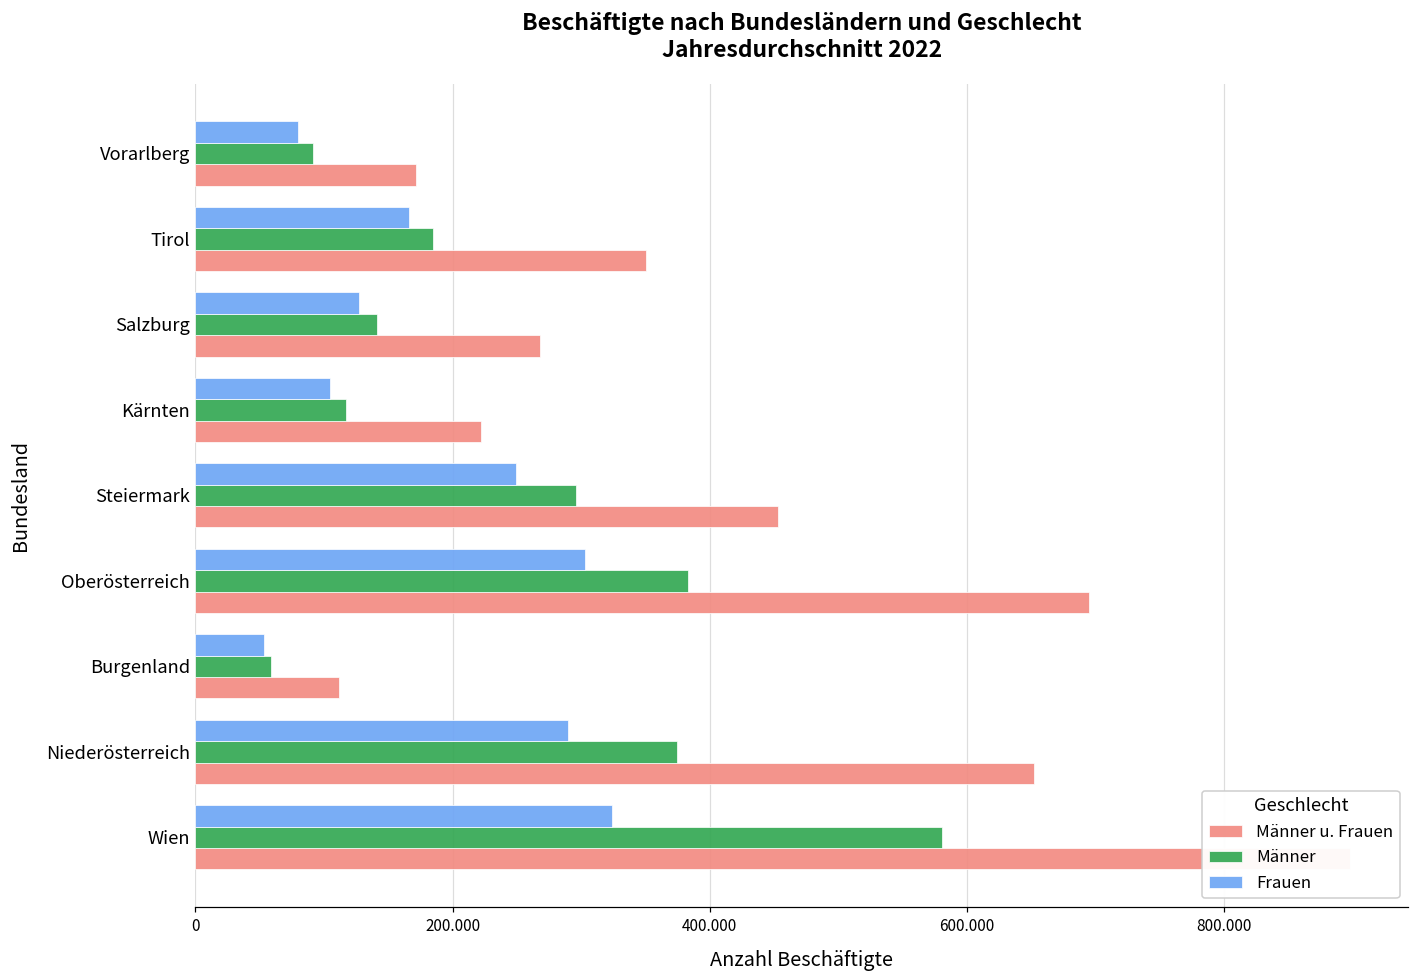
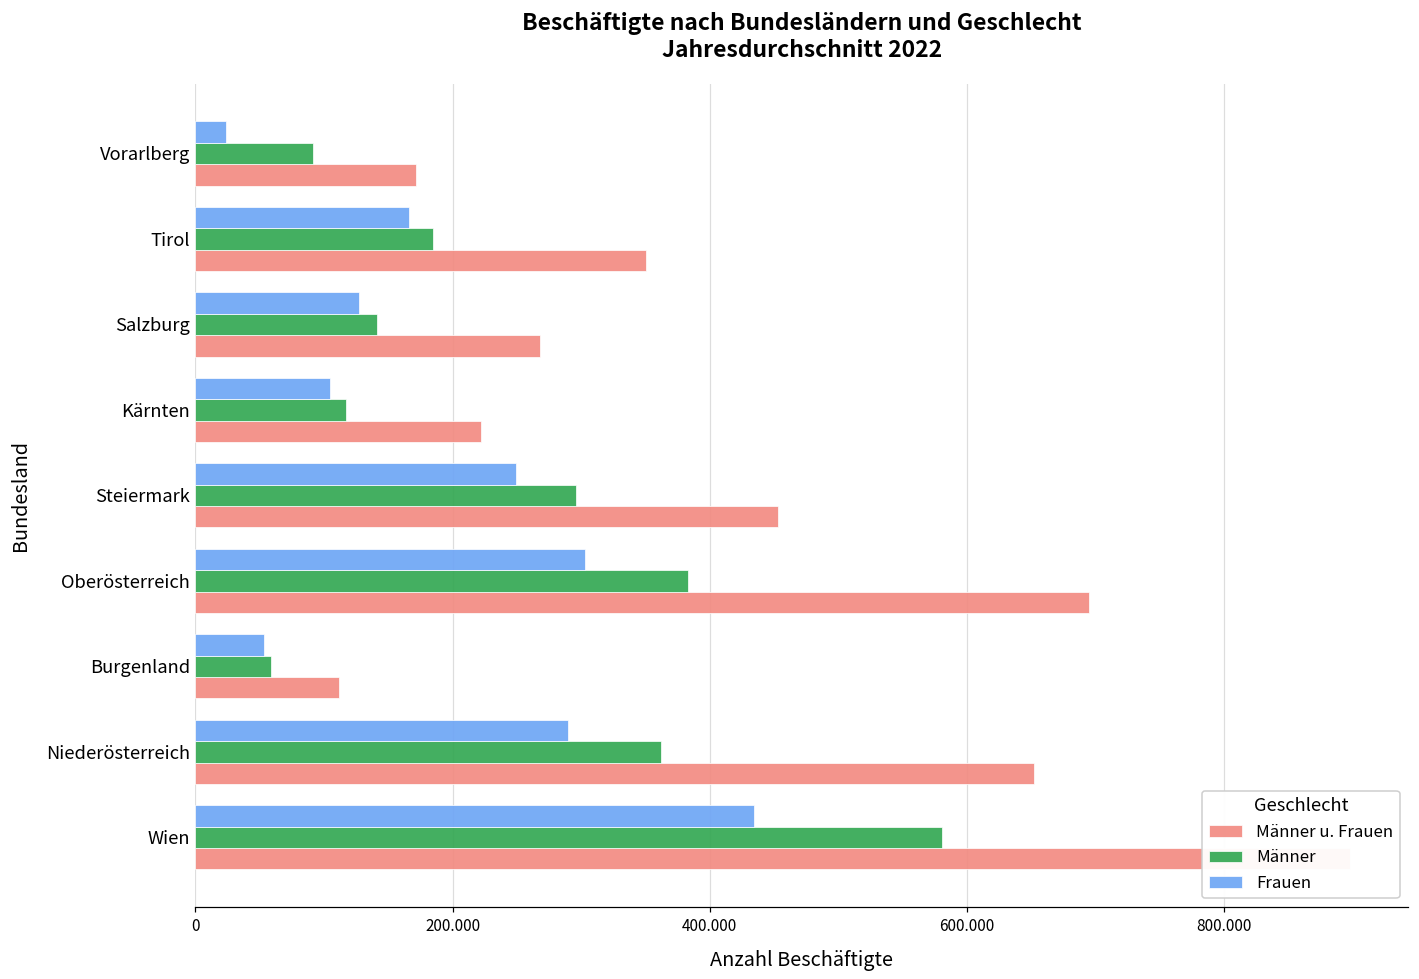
  {
    "Männer u. Frauen": {
      "Vorarlberg": 172,
      "Tirol": 351,
      "Salzburg": 268,
      "Kärnten": 222,
      "Steiermark": 453,
      "Oberösterreich": 695,
      "Burgenland": 112,
      "Niederösterreich": 652
    },
    "Männer": {
      "Vorarlberg": 92,
      "Tirol": 185,
      "Salzburg": 141,
      "Kärnten": 117,
      "Steiermark": 296,
      "Oberösterreich": 383,
      "Burgenland": 59,
-     "Niederösterreich": 374,
+     "Niederösterreich": 362,
      "Wien": 580
    },
    "Frauen": {
-     "Vorarlberg": 80,
+     "Vorarlberg": 24,
      "Tirol": 166,
      "Salzburg": 127,
      "Kärnten": 105,
      "Steiermark": 250,
      "Oberösterreich": 303,
      "Burgenland": 53,
      "Niederösterreich": 290,
-     "Wien": 324
+     "Wien": 434
    }
  }
